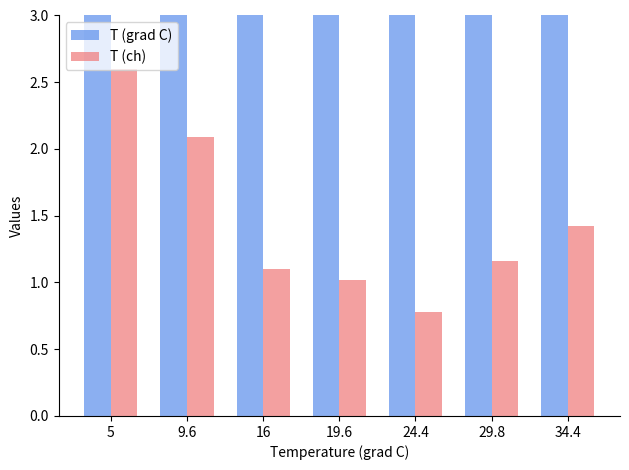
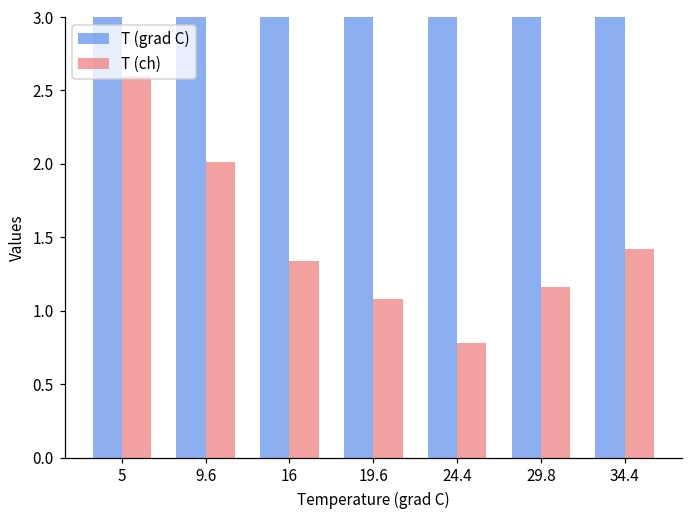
  {
    "T (ch)": {
-     "9.6": 2.09,
-     "16": 1.10,
-     "19.6": 1.02,
+     "9.6": 2.01,
+     "16": 1.34,
+     "19.6": 1.08,
      "24.4": 0.78,
      "29.8": 1.16,
      "34.4": 1.42
    }
  }
